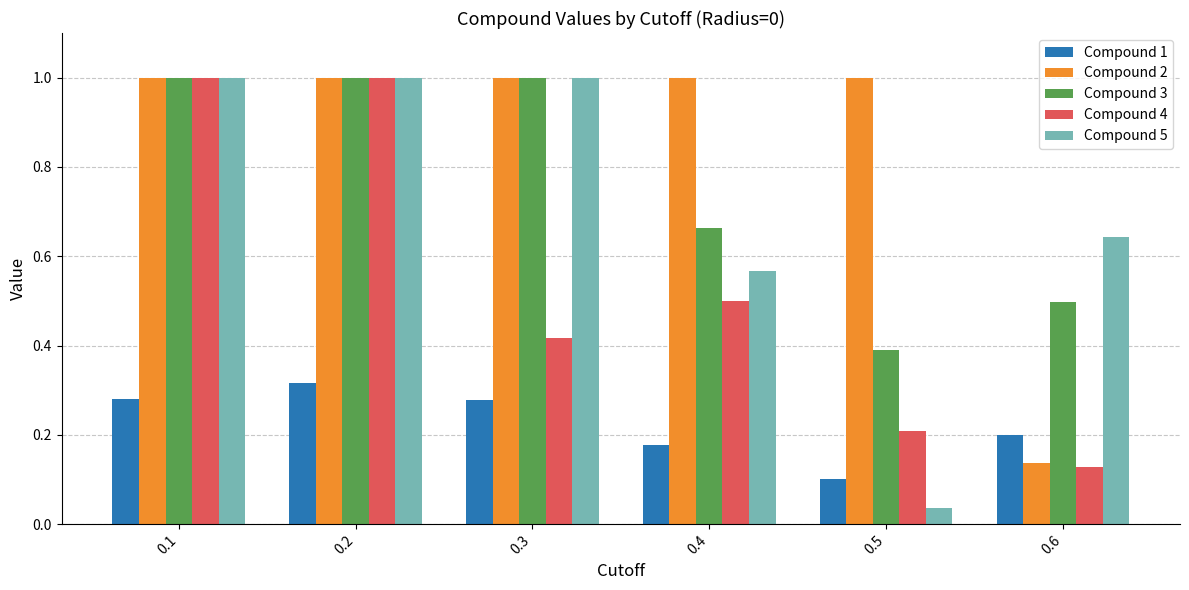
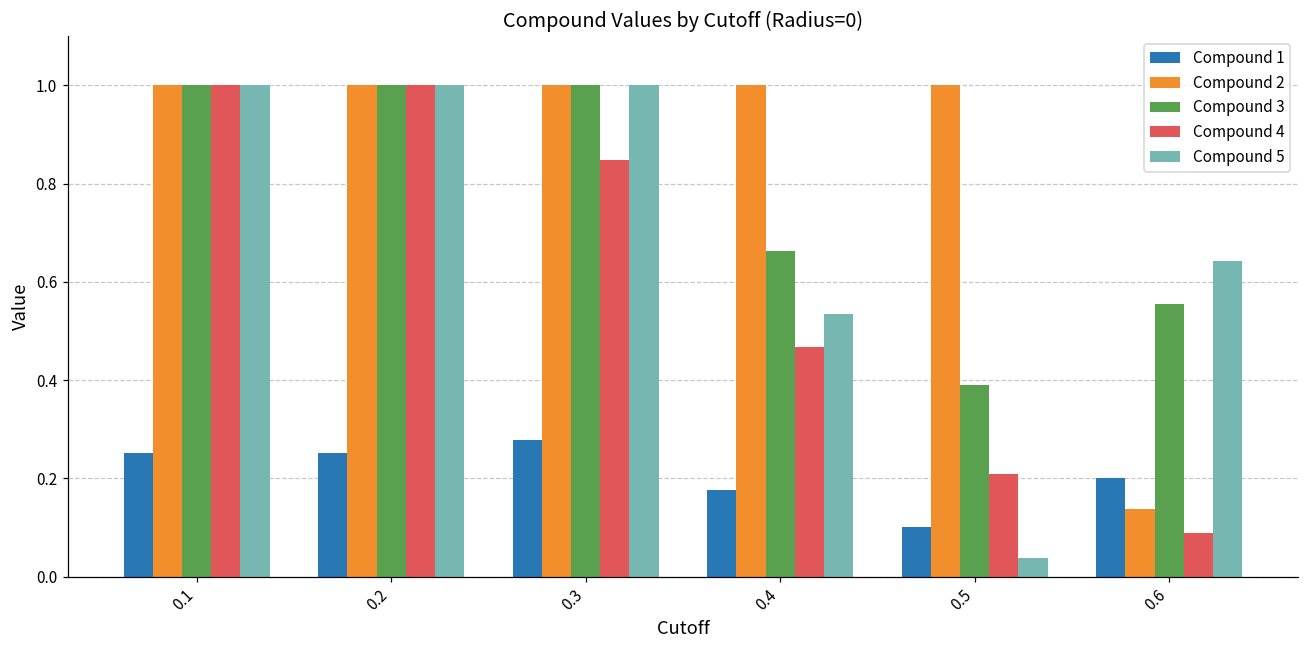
  {
    "Compound 1": {
-     "0.1": 0.28,
-     "0.2": 0.32,
+     "0.1": 0.25,
+     "0.2": 0.25,
      "0.3": 0.28,
      "0.4": 0.18,
      "0.5": 0.10,
      "0.6": 0.20
    },
    "Compound 2": {
      "0.1": 1.00,
      "0.2": 1.00,
      "0.3": 1.00,
      "0.4": 1.00,
      "0.5": 1.00,
      "0.6": 0.14
    },
    "Compound 3": {
      "0.1": 1.00,
      "0.2": 1.00,
      "0.3": 1.00,
      "0.4": 0.66,
      "0.5": 0.39,
-     "0.6": 0.50
+     "0.6": 0.55
    },
    "Compound 4": {
      "0.1": 1.00,
      "0.2": 1.00,
-     "0.3": 0.42,
-     "0.4": 0.50,
+     "0.3": 0.85,
+     "0.4": 0.47,
      "0.5": 0.21,
-     "0.6": 0.13
+     "0.6": 0.09
    },
    "Compound 5": {
      "0.1": 1.00,
      "0.2": 1.00,
      "0.3": 1.00,
-     "0.4": 0.57,
+     "0.4": 0.53,
      "0.5": 0.04,
      "0.6": 0.64
    }
  }
